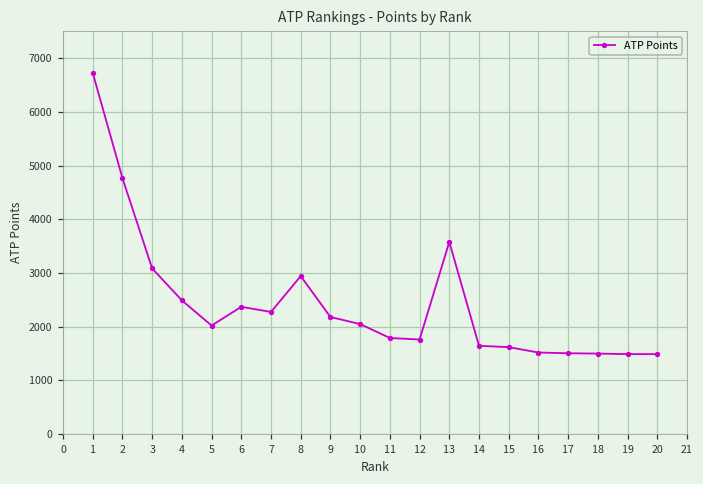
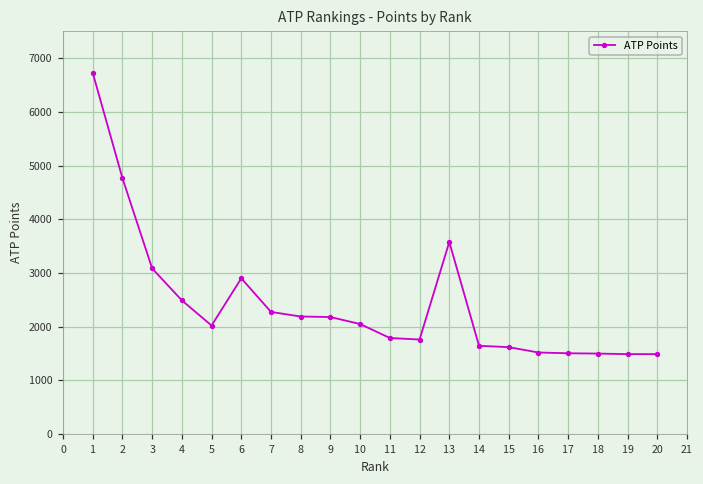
  {
    "1": 6700,
    "2": 4800,
    "3": 3100,
    "4": 2500,
    "5": 2000,
-   "6": 2400,
+   "6": 2900,
    "7": 2300,
-   "8": 2900,
+   "8": 2200,
    "9": 2200,
    "10": 2100,
    "11": 1800,
    "12": 1800,
    "13": 3600,
    "14": 1600,
    "15": 1600,
    "16": 1500,
    "17": 1500,
    "18": 1500,
    "19": 1500,
    "20": 1500
  }
